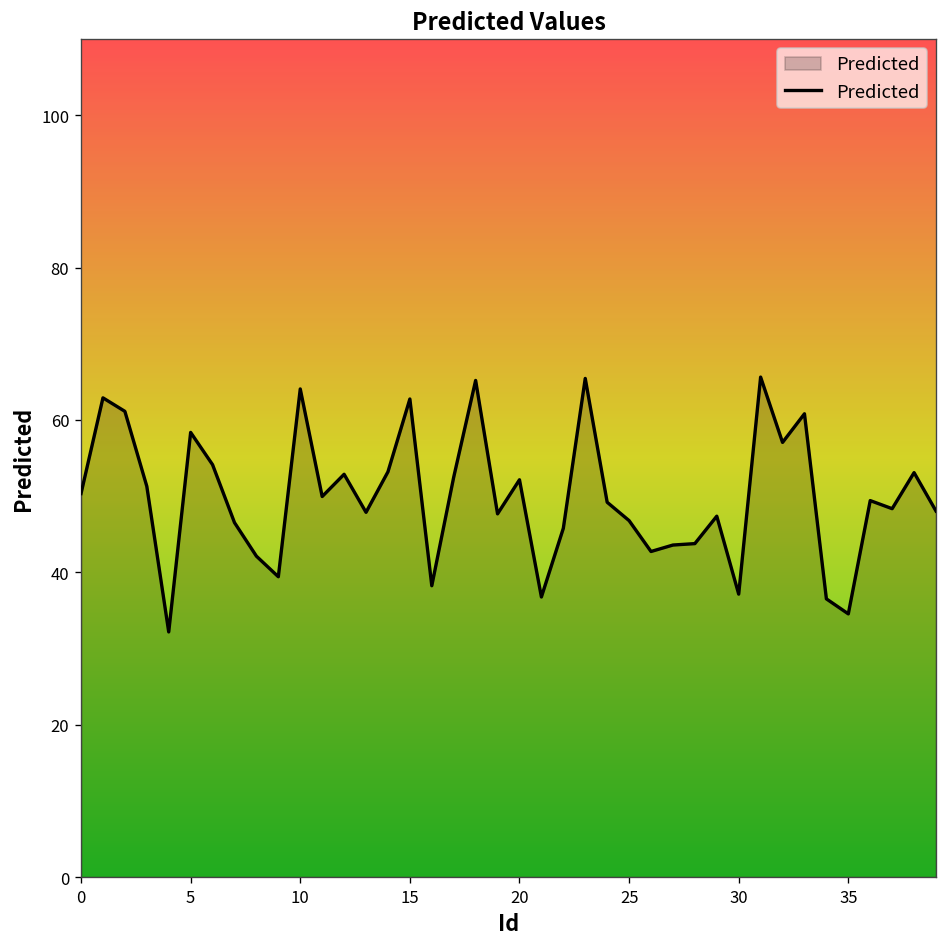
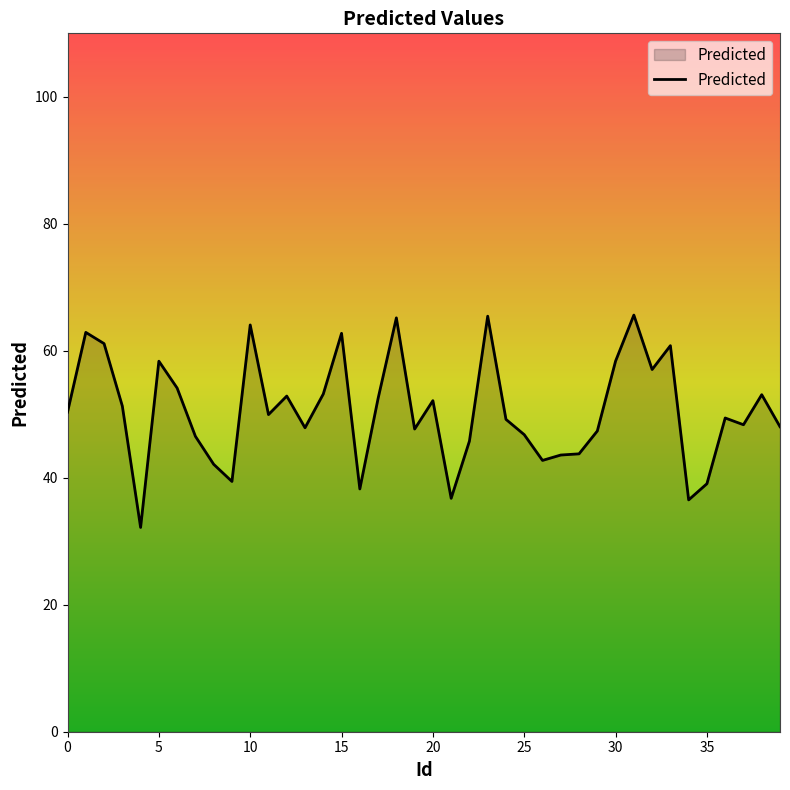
  {
    "0": 50,
    "5": 58,
    "10": 64,
    "15": 63,
    "20": 52,
    "25": 47,
-   "30": 37,
-   "35": 35
+   "30": 58,
+   "35": 39
  }
